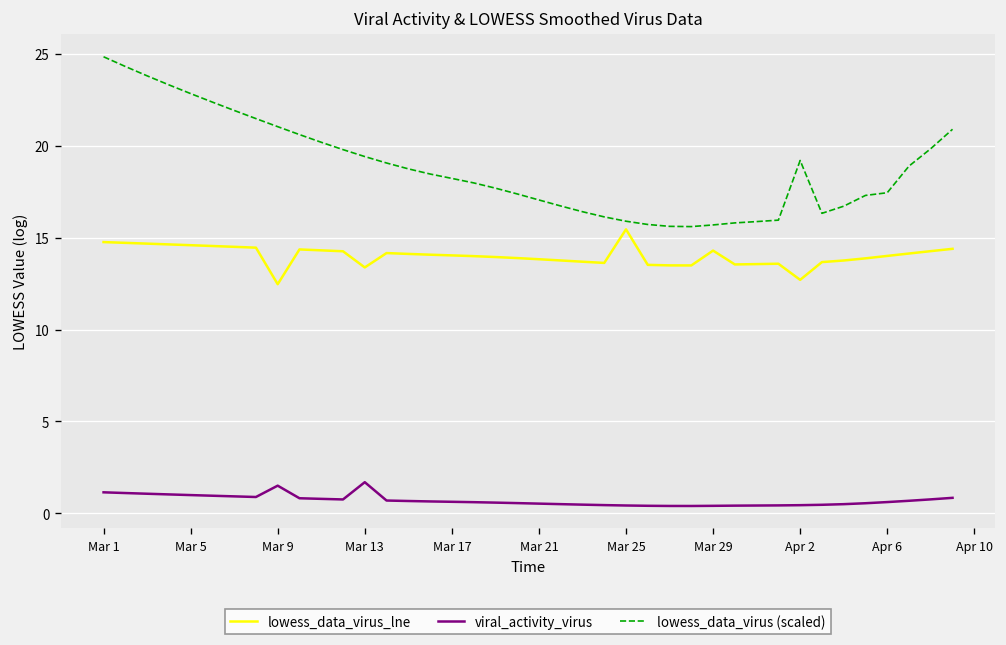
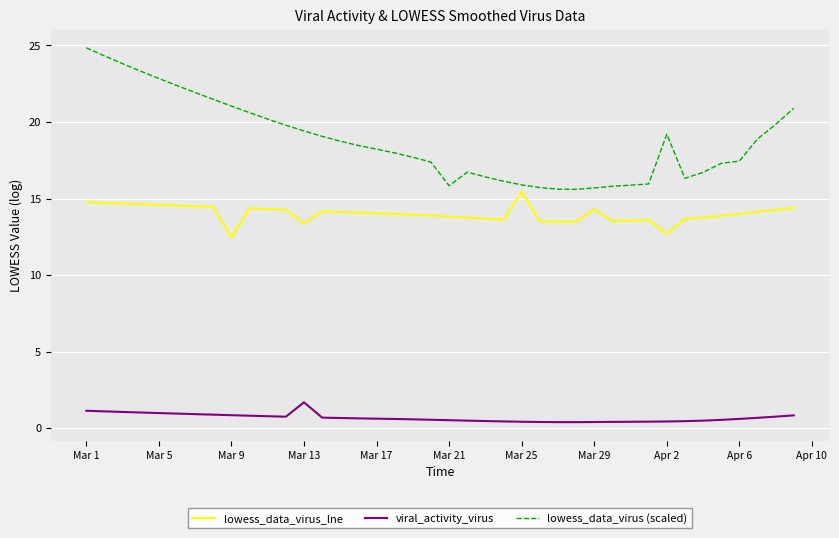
  {
    "lowess_data_virus_lne": {
      "Mar 1": 14.8,
      "Mar 5": 14.6,
      "Mar 9": 12.5,
      "Mar 13": 13.4,
      "Mar 17": 14.0,
      "Mar 21": 13.8,
      "Mar 25": 15.5,
      "Mar 29": 14.3,
      "Apr 2": 12.7,
      "Apr 6": 14.0
    },
    "viral_activity_virus": {
      "Mar 1": 1.1,
      "Mar 5": 1.0,
-     "Mar 9": 1.5,
+     "Mar 9": 0.8,
      "Mar 13": 1.7,
      "Mar 17": 0.6,
      "Mar 21": 0.5,
      "Mar 25": 0.4,
      "Mar 29": 0.4,
      "Apr 2": 0.4,
      "Apr 6": 0.6
    },
    "lowess_data_virus (scaled)": {
      "Mar 1": 24.8,
      "Mar 5": 22.8,
      "Mar 9": 21.0,
      "Mar 13": 19.4,
      "Mar 17": 18.2,
-     "Mar 21": 17.1,
+     "Mar 21": 15.8,
      "Mar 25": 15.9,
      "Mar 29": 15.7,
      "Apr 2": 19.2,
      "Apr 6": 17.4
    }
  }
